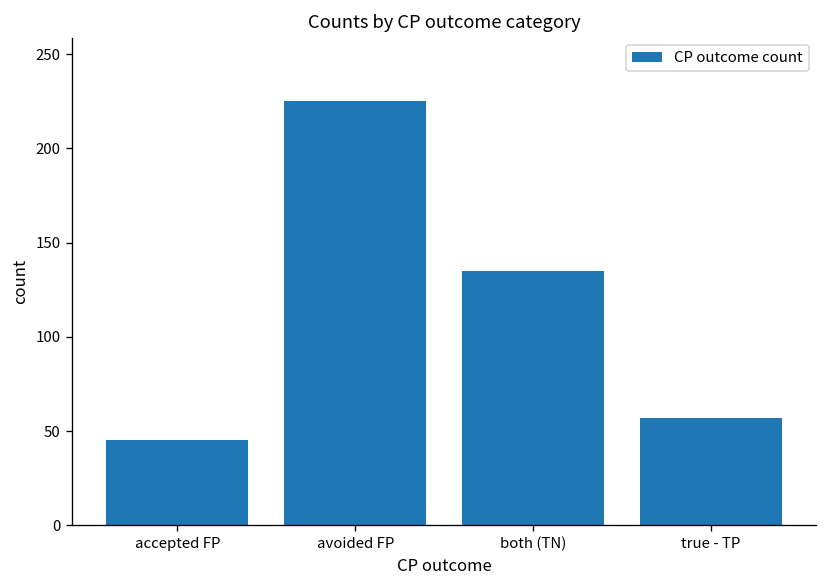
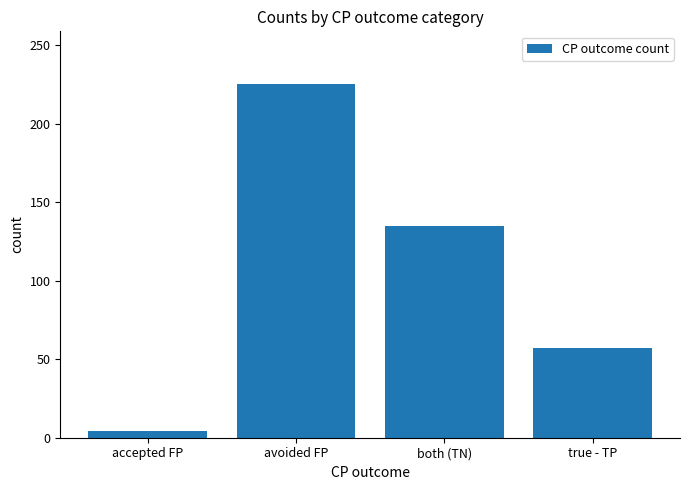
  {
-   "accepted FP": 45,
+   "accepted FP": 4,
    "avoided FP": 225,
    "both (TN)": 135,
    "true - TP": 57
  }
